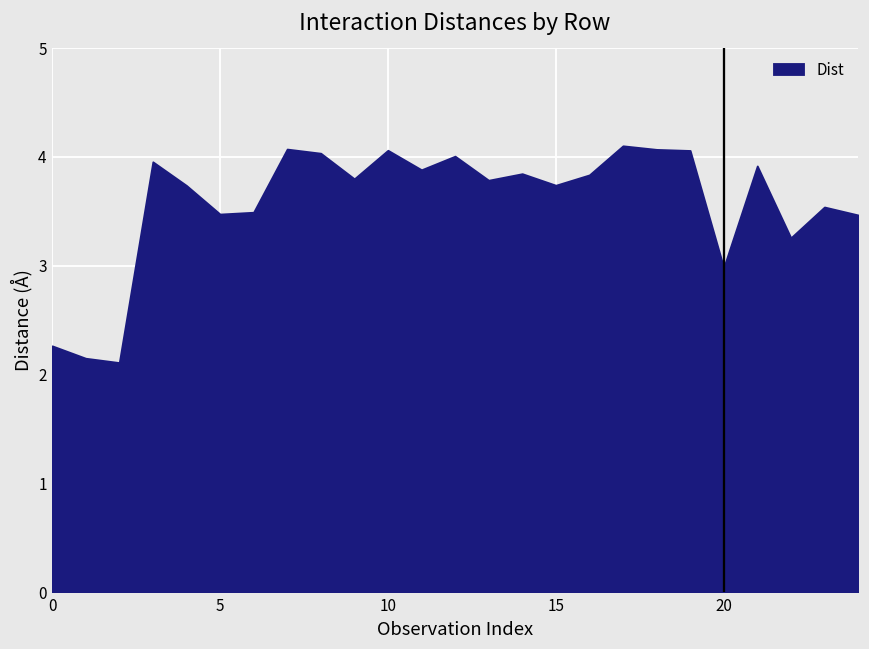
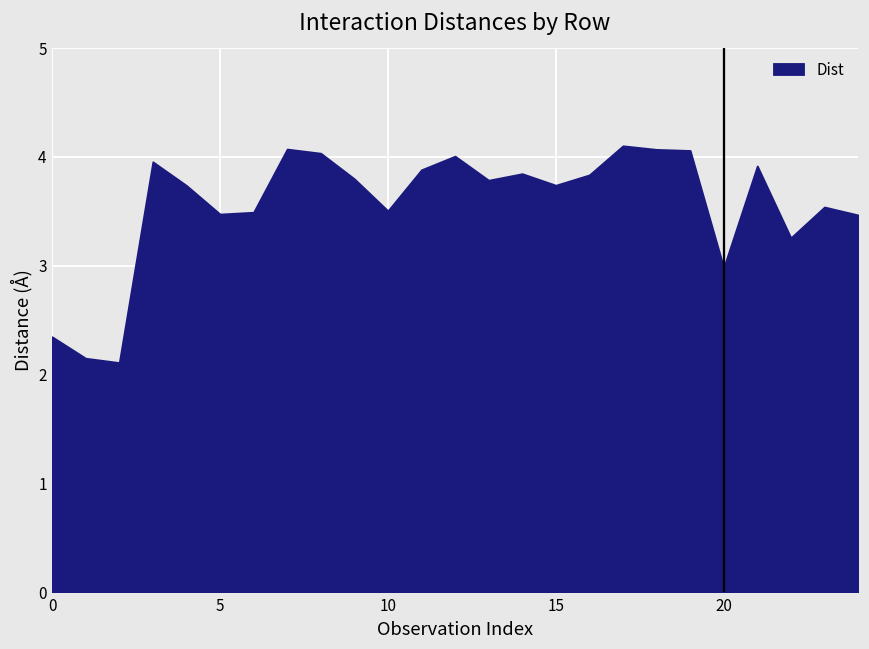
  {
-   "0": 2.27,
+   "0": 2.35,
    "5": 3.5,
-   "10": 4.1,
+   "10": 3.5,
    "15": 3.7,
    "20": 3.0
  }
